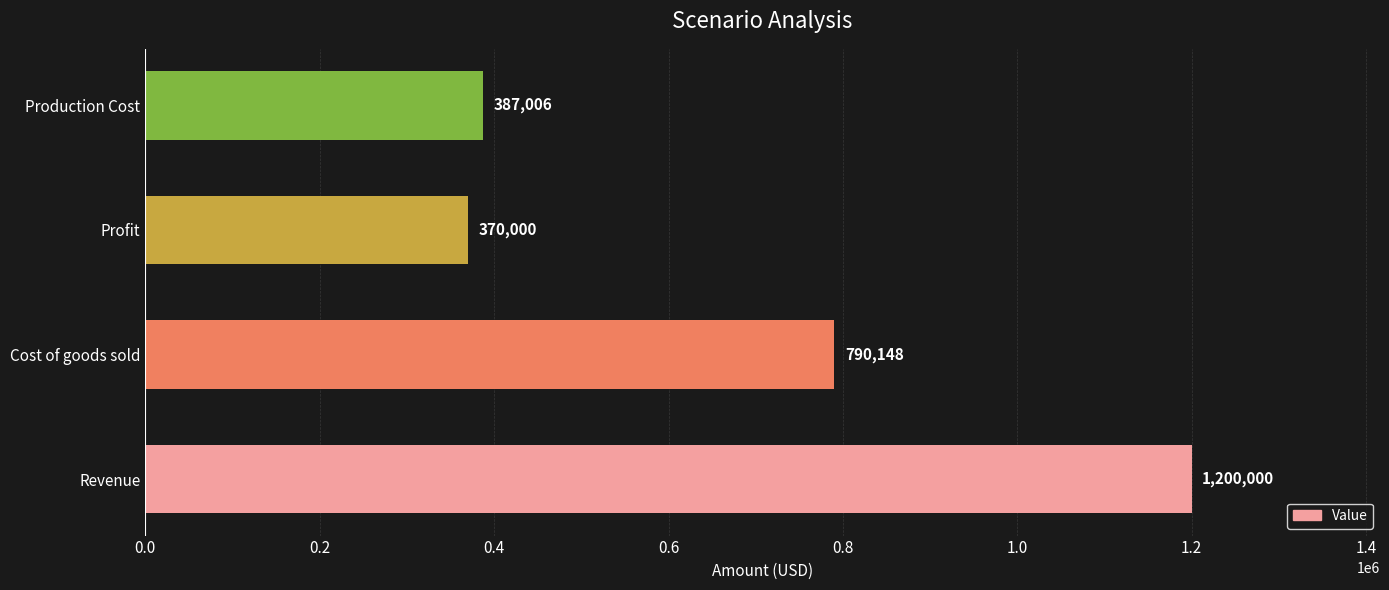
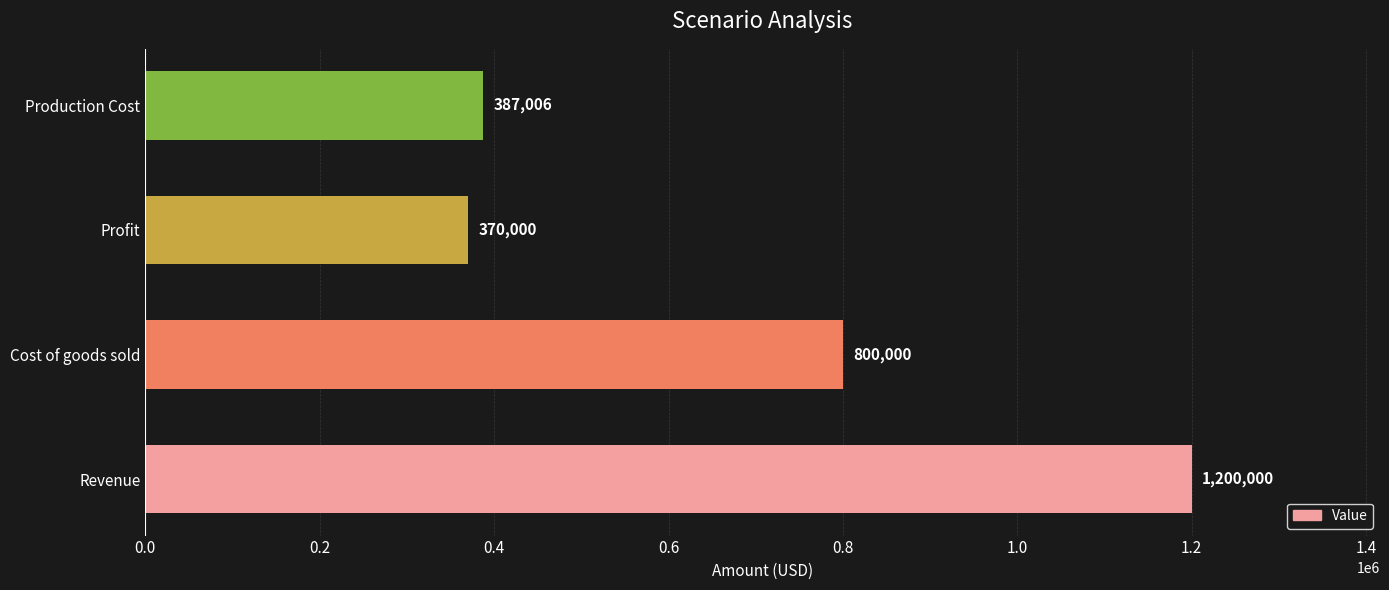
  {
    "Production Cost": "387,006",
    "Profit": "370,000",
-   "Cost of goods sold": "790,148",
+   "Cost of goods sold": "800,000",
    "Revenue": "1,200,000"
  }
